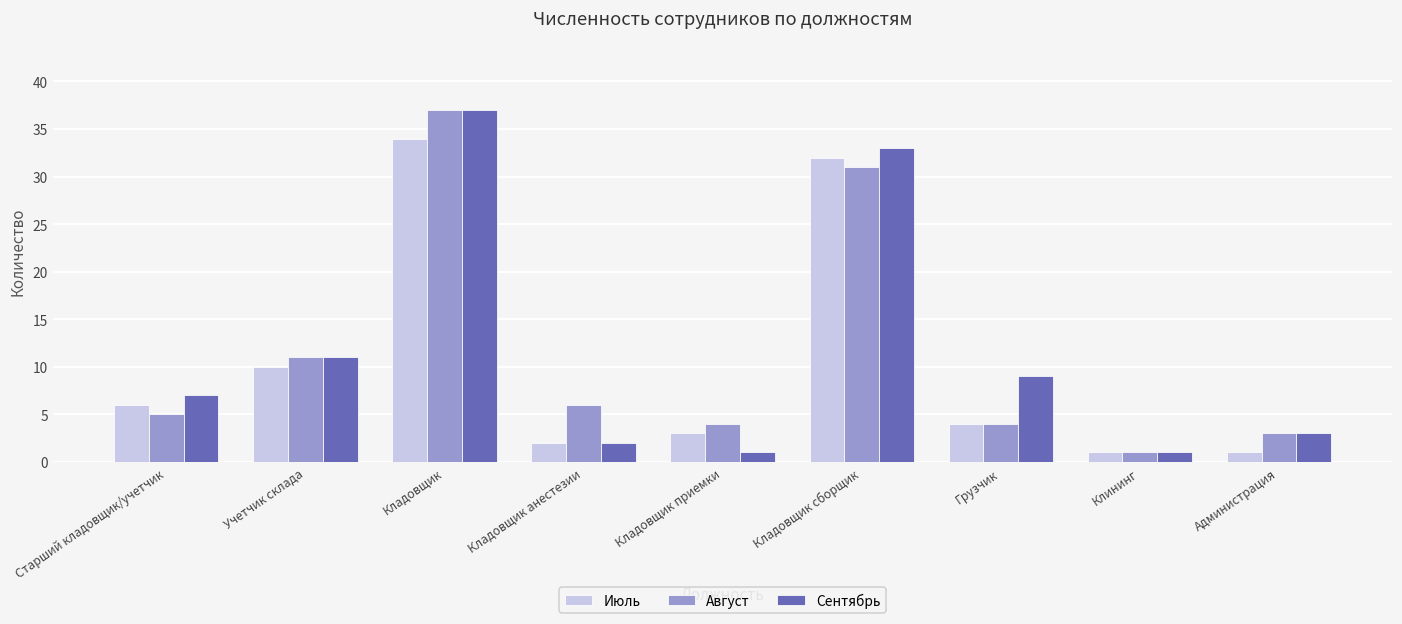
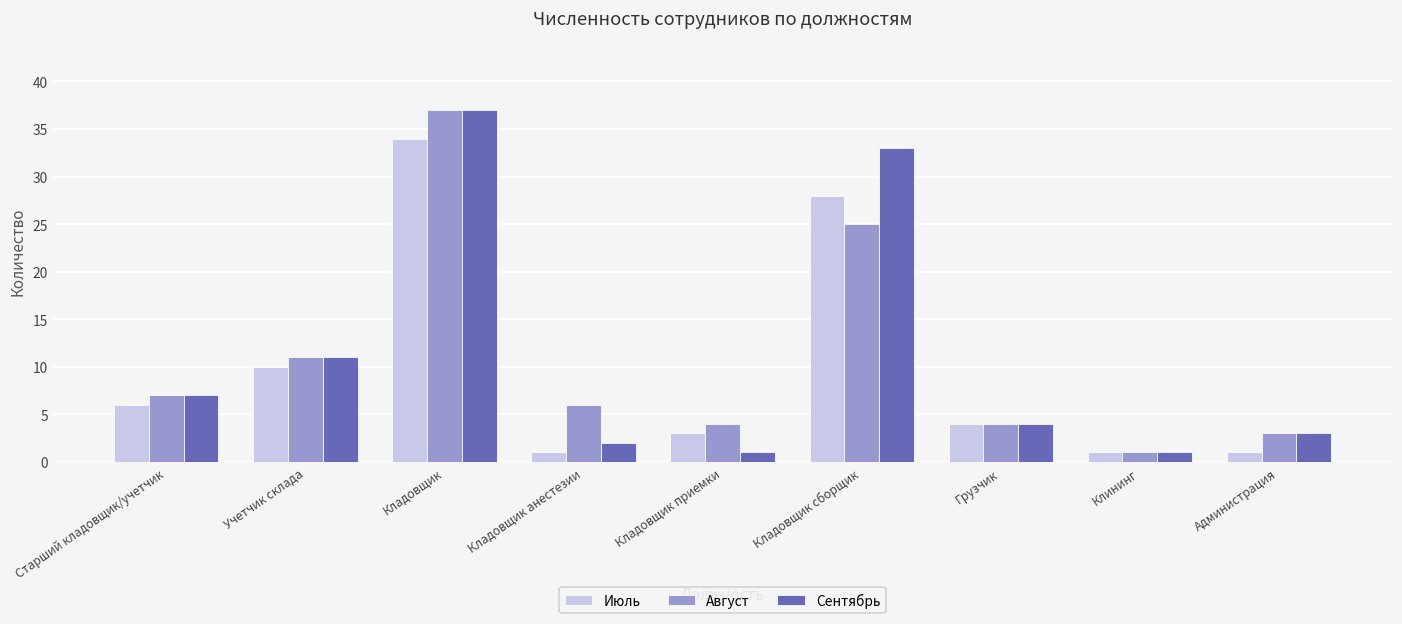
  {
    "Июль": {
      "Старший кладовщик/учетчик": 6,
      "Учетчик склада": 10,
      "Кладовщик": 34,
-     "Кладовщик анестезии": 2,
+     "Кладовщик анестезии": 1,
      "Кладовщик приемки": 3,
-     "Кладовщик сборщик": 32,
+     "Кладовщик сборщик": 28,
      "Грузчик": 4,
      "Клининг": 1,
      "Администрация": 1
    },
    "Август": {
-     "Старший кладовщик/учетчик": 5,
+     "Старший кладовщик/учетчик": 7,
      "Учетчик склада": 11,
      "Кладовщик": 37,
      "Кладовщик анестезии": 6,
      "Кладовщик приемки": 4,
-     "Кладовщик сборщик": 31,
+     "Кладовщик сборщик": 25,
      "Грузчик": 4,
      "Клининг": 1,
      "Администрация": 3
    },
    "Сентябрь": {
      "Старший кладовщик/учетчик": 7,
      "Учетчик склада": 11,
      "Кладовщик": 37,
      "Кладовщик анестезии": 2,
      "Кладовщик приемки": 1,
      "Кладовщик сборщик": 33,
-     "Грузчик": 9,
+     "Грузчик": 4,
      "Клининг": 1,
      "Администрация": 3
    }
  }
